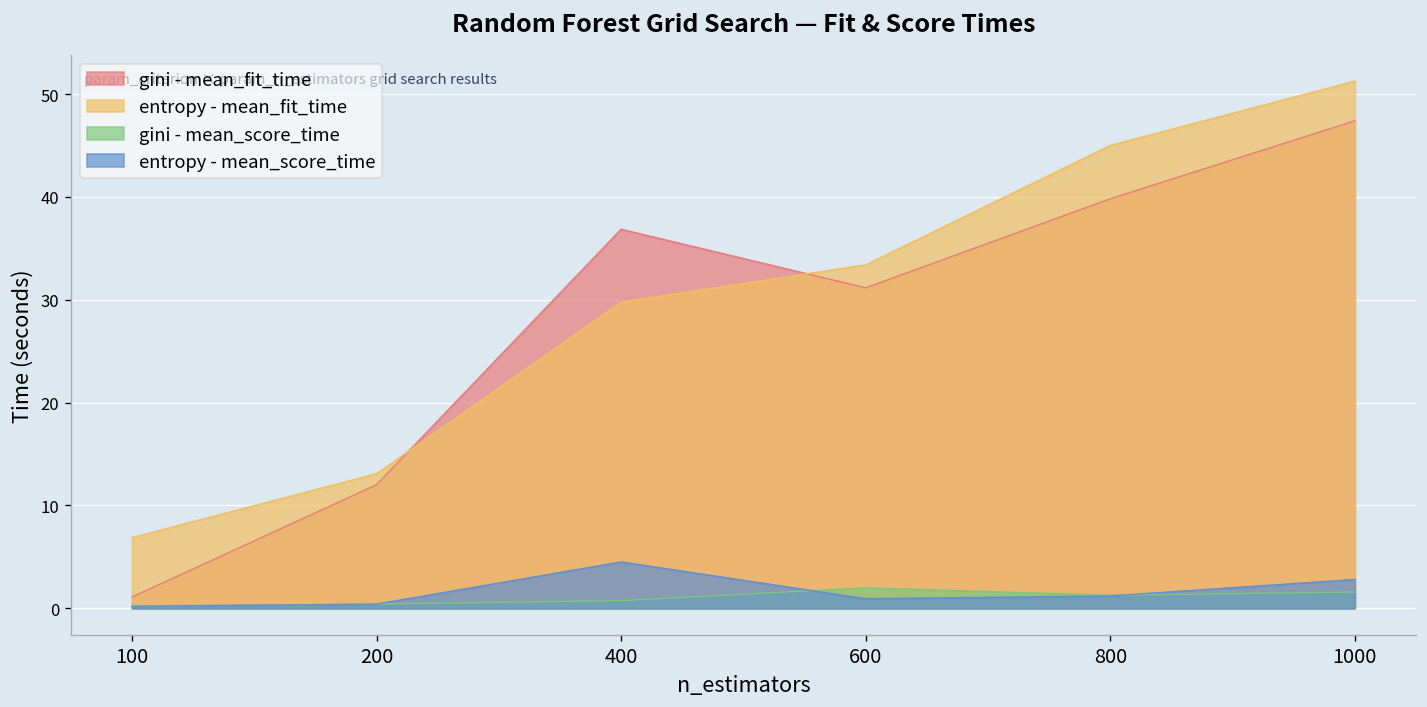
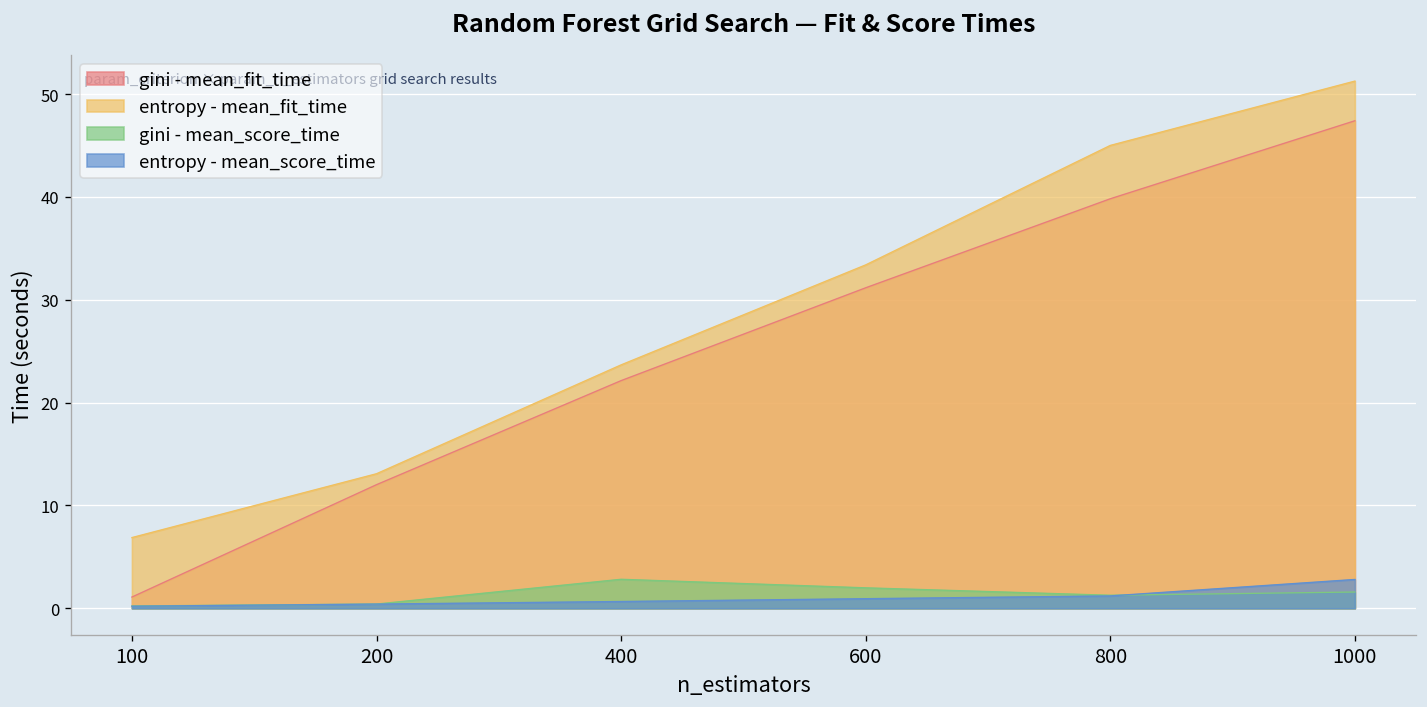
  {
    "gini - mean_fit_time": {
      "100": 1,
      "200": 12,
-     "400": 37,
+     "400": 22,
      "600": 31,
      "800": 40,
      "1000": 47
    },
    "entropy - mean_fit_time": {
      "100": 7,
      "200": 13,
-     "400": 30,
+     "400": 24,
      "600": 33,
      "800": 45,
      "1000": 51
    },
    "gini - mean_score_time": {
-     "400": 1,
+     "400": 3,
      "600": 2,
      "1000": 2
    },
    "entropy - mean_score_time": {
-     "400": 5,
+     "400": 1,
      "600": 1,
      "1000": 3
    }
  }
